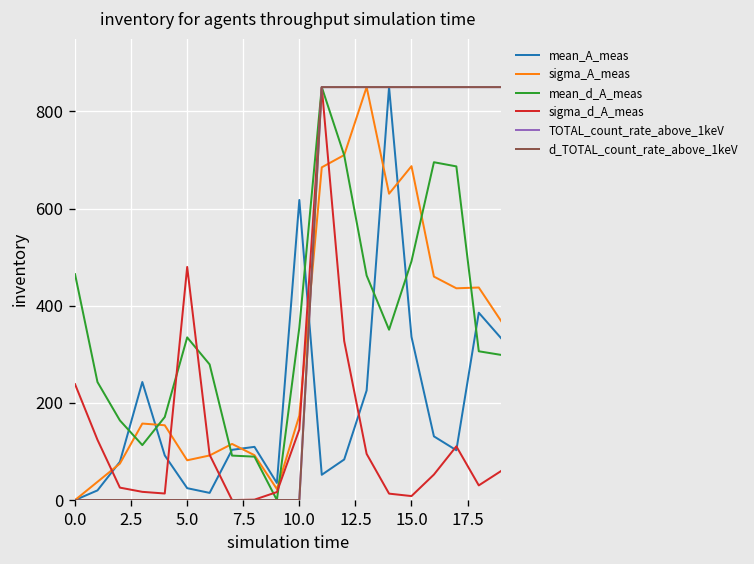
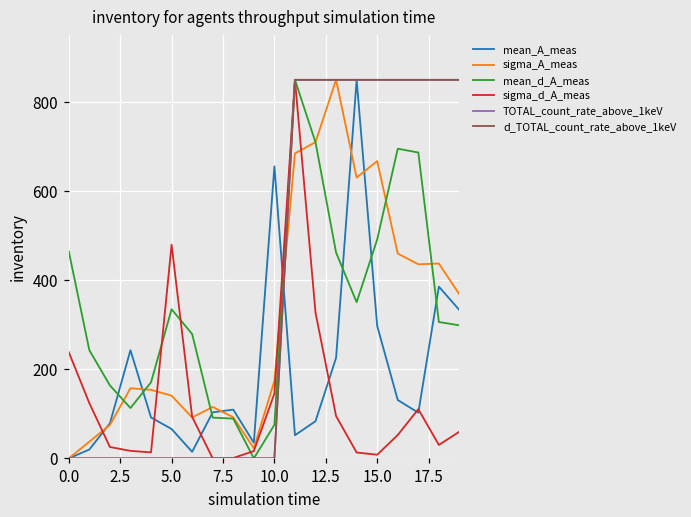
  {
    "mean_A_meas": {
-     "5.0": 20,
-     "10.0": 620,
-     "15.0": 340
+     "5.0": 70,
+     "10.0": 660,
+     "15.0": 300
    },
    "sigma_A_meas": {
-     "5.0": 80,
+     "5.0": 140,
      "10.0": 170,
-     "15.0": 690
+     "15.0": 670
    },
    "mean_d_A_meas": {
      "0.0": 460,
      "5.0": 330,
-     "10.0": 360,
+     "10.0": 80,
      "15.0": 490
    },
    "sigma_d_A_meas": {
      "0.0": 240,
      "5.0": 480,
      "10.0": 150,
      "15.0": 10
    },
    "d_TOTAL_count_rate_above_1keV": {
      "5.0": 0,
      "10.0": 0,
      "15.0": 850
    }
  }
